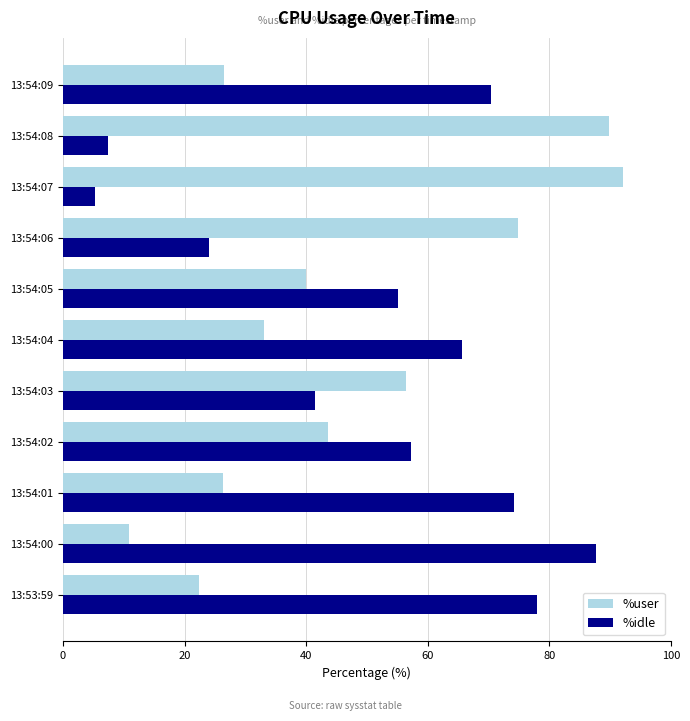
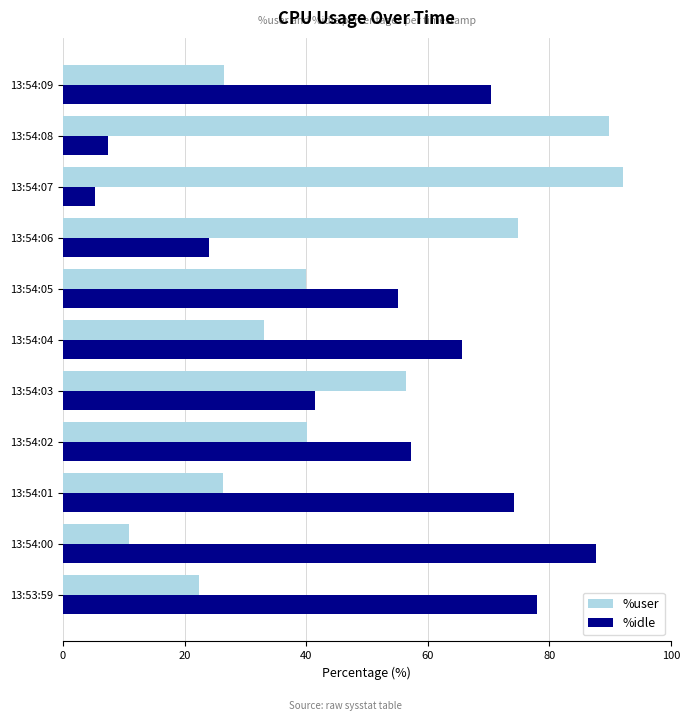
  {
    "%user": {
      "13:54:09": 26,
      "13:54:08": 90,
      "13:54:07": 92,
      "13:54:06": 75,
      "13:54:05": 40,
      "13:54:04": 33,
      "13:54:03": 56,
-     "13:54:02": 44,
+     "13:54:02": 40,
      "13:54:01": 26,
      "13:54:00": 11,
      "13:53:59": 22
    },
    "%idle": {
      "13:54:09": 70,
      "13:54:08": 7,
      "13:54:07": 5,
      "13:54:06": 24,
      "13:54:05": 55,
      "13:54:04": 66,
      "13:54:03": 41,
      "13:54:02": 57,
      "13:54:01": 74,
      "13:54:00": 88,
      "13:53:59": 78
    }
  }
